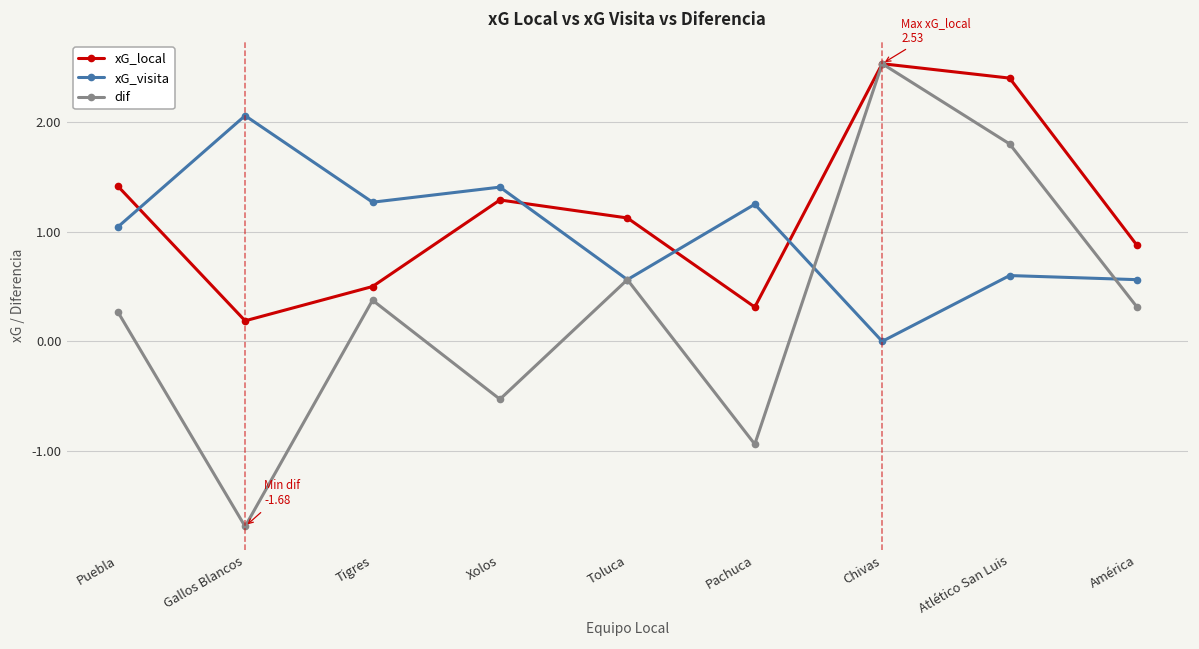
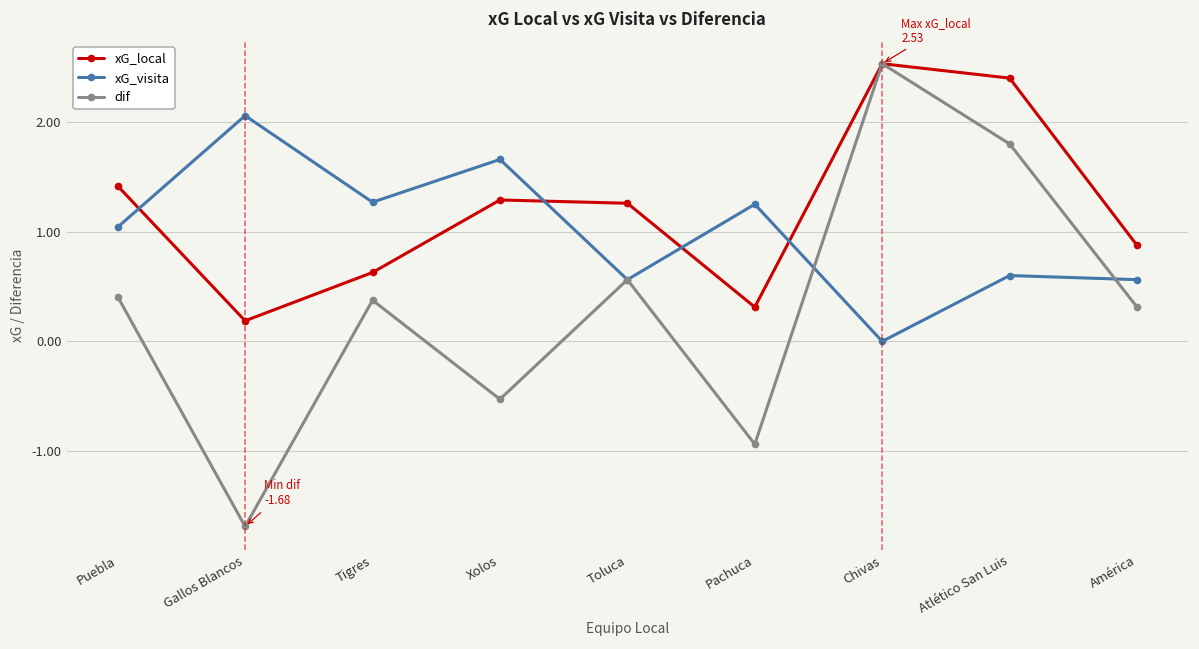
  {
    "xG_local": {
      "Puebla": 1.4,
      "Gallos Blancos": 0.2,
-     "Tigres": 0.5,
+     "Tigres": 0.6,
      "Xolos": 1.3,
-     "Toluca": 1.1,
+     "Toluca": 1.3,
      "Pachuca": 0.3,
      "Atlético San Luis": 2.4,
      "América": 0.9
    },
    "xG_visita": {
      "Puebla": 1.0,
      "Gallos Blancos": 2.1,
      "Tigres": 1.3,
-     "Xolos": 1.4,
+     "Xolos": 1.7,
      "Pachuca": 1.2,
      "Chivas": 0.0,
      "Atlético San Luis": 0.6,
      "América": 0.6
    },
    "dif": {
-     "Puebla": 0.3,
+     "Puebla": 0.4,
      "Tigres": 0.4,
      "Xolos": -0.5,
      "Pachuca": -0.9,
      "Atlético San Luis": 1.8,
      "América": 0.3
    }
  }
